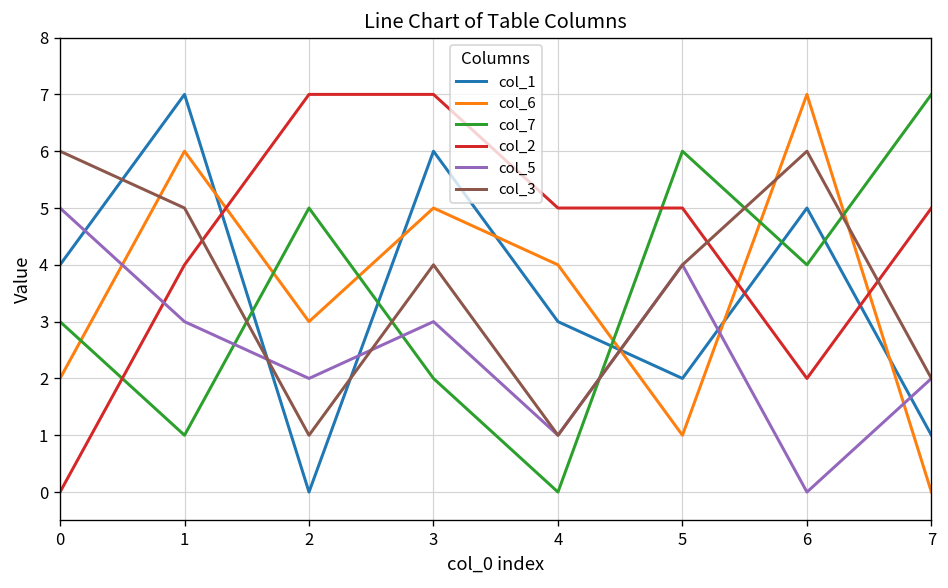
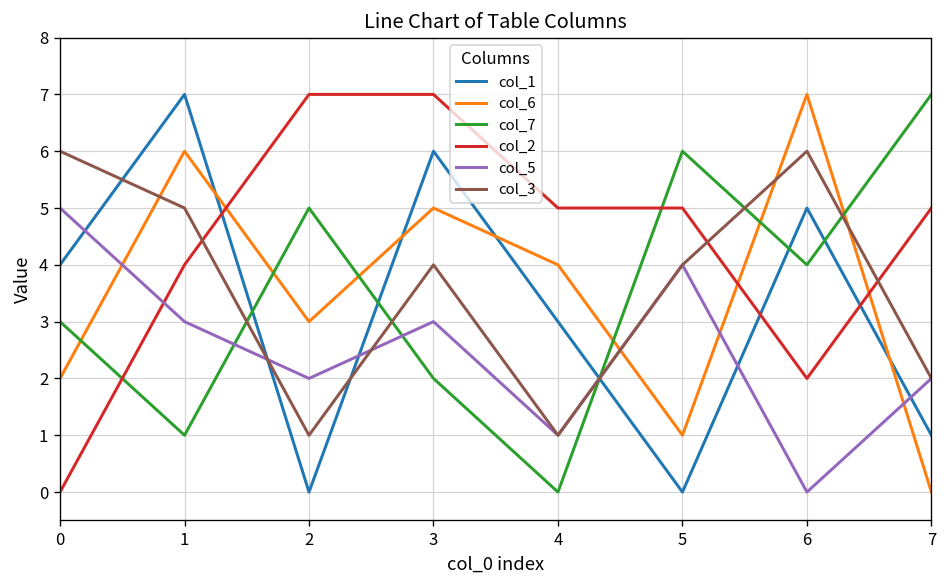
  {
    "col_1": {
      "0": 4,
      "1": 7,
      "2": 0,
      "3": 6,
      "4": 3,
-     "5": 2,
+     "5": 0,
      "6": 5,
      "7": 1
    },
    "col_6": {
      "0": 2,
      "1": 6,
      "2": 3,
      "3": 5,
      "4": 4,
      "5": 1,
      "6": 7,
      "7": 0
    },
    "col_7": {
      "0": 3,
      "1": 1,
      "2": 5,
      "3": 2,
      "4": 0,
      "5": 6,
      "6": 4,
      "7": 7
    },
    "col_2": {
      "0": 0,
      "1": 4,
      "2": 7,
      "3": 7,
      "4": 5,
      "5": 5,
      "6": 2,
      "7": 5
    },
    "col_5": {
      "0": 5,
      "1": 3,
      "2": 2,
      "3": 3,
      "6": 0
    },
    "col_3": {
      "0": 6,
      "1": 5,
      "2": 1,
      "3": 4,
      "6": 6
    }
  }
